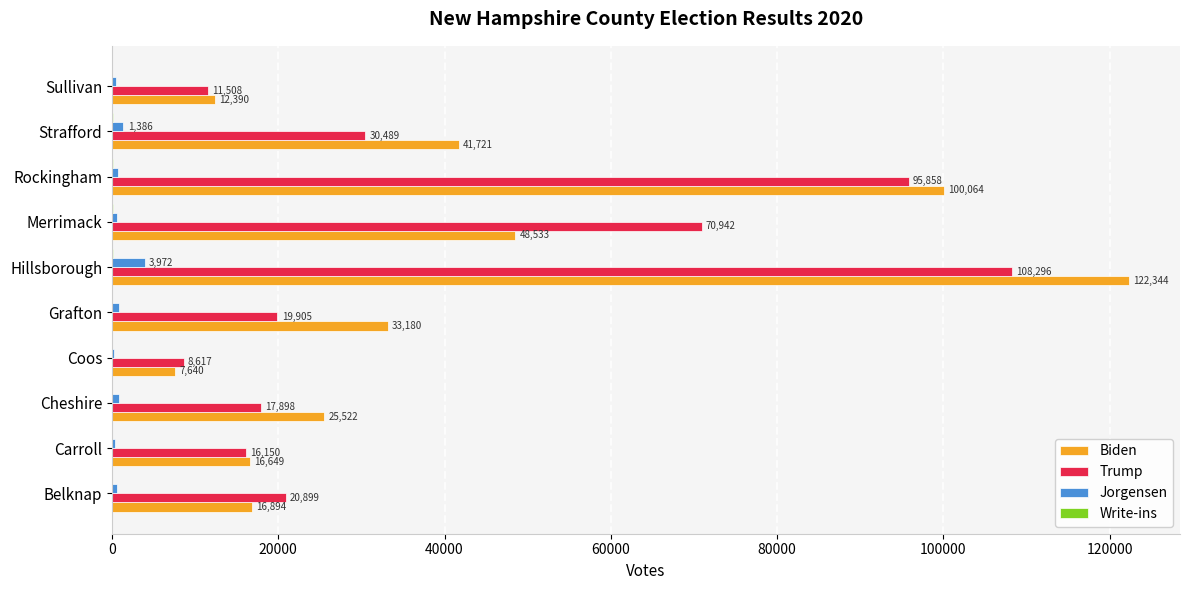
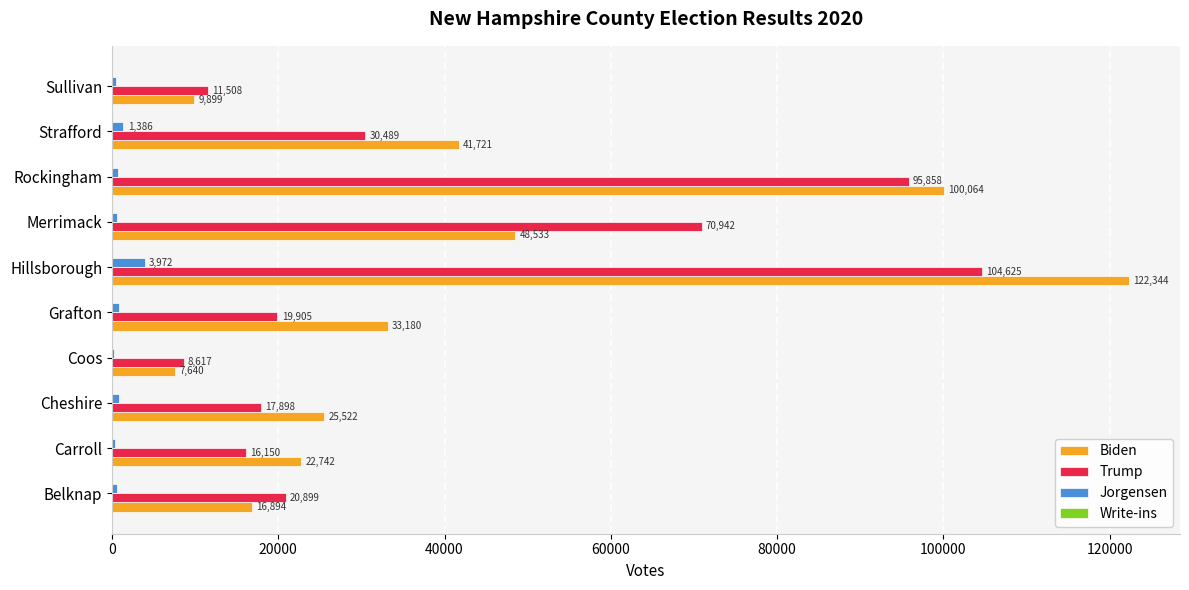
  {
    "Biden": {
-     "Sullivan": "12,390",
+     "Sullivan": "9,899",
      "Strafford": "41,721",
      "Rockingham": "100,064",
      "Merrimack": "48,533",
      "Hillsborough": "122,344",
      "Grafton": "33,180",
      "Coos": "7,640",
      "Cheshire": "25,522",
-     "Carroll": "16,649",
+     "Carroll": "22,742",
      "Belknap": "16,894"
    },
    "Trump": {
      "Sullivan": "11,508",
      "Strafford": "30,489",
      "Rockingham": "95,858",
      "Merrimack": "70,942",
-     "Hillsborough": "108,296",
+     "Hillsborough": "104,625",
      "Grafton": "19,905",
      "Coos": "8,617",
      "Cheshire": "17,898",
      "Carroll": "16,150",
      "Belknap": "20,899"
    },
    "Jorgensen": {
      "Strafford": "1,386",
      "Hillsborough": "3,972"
    }
  }
